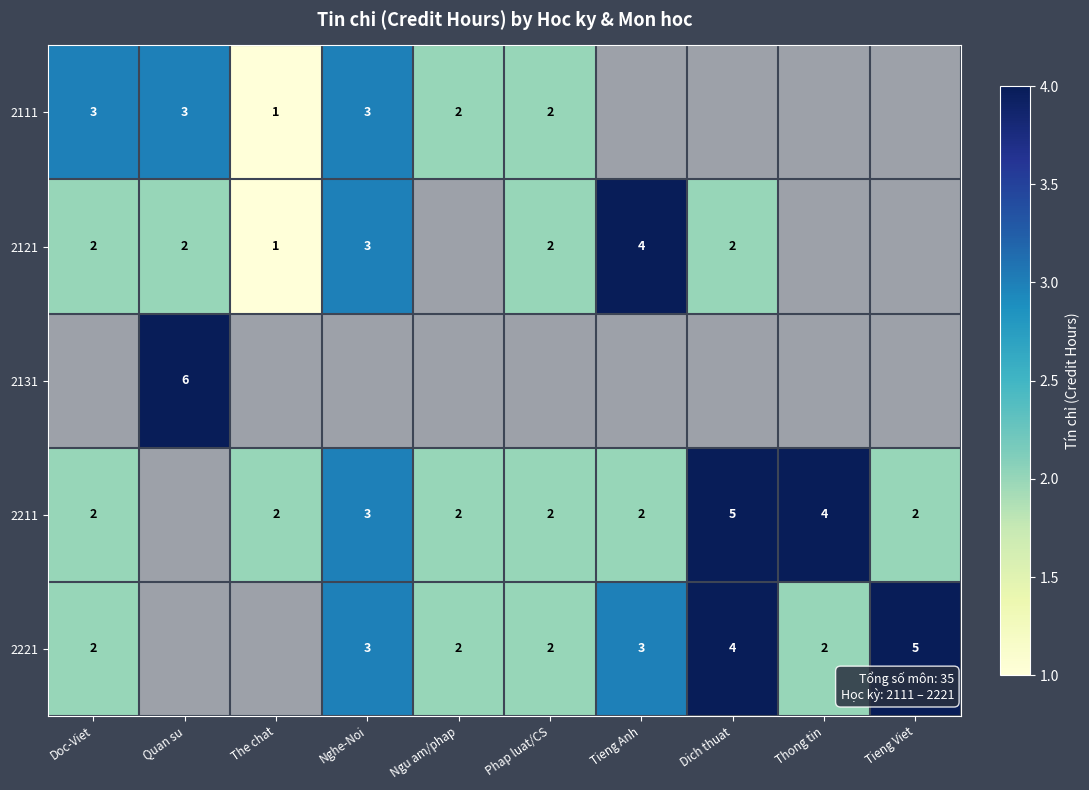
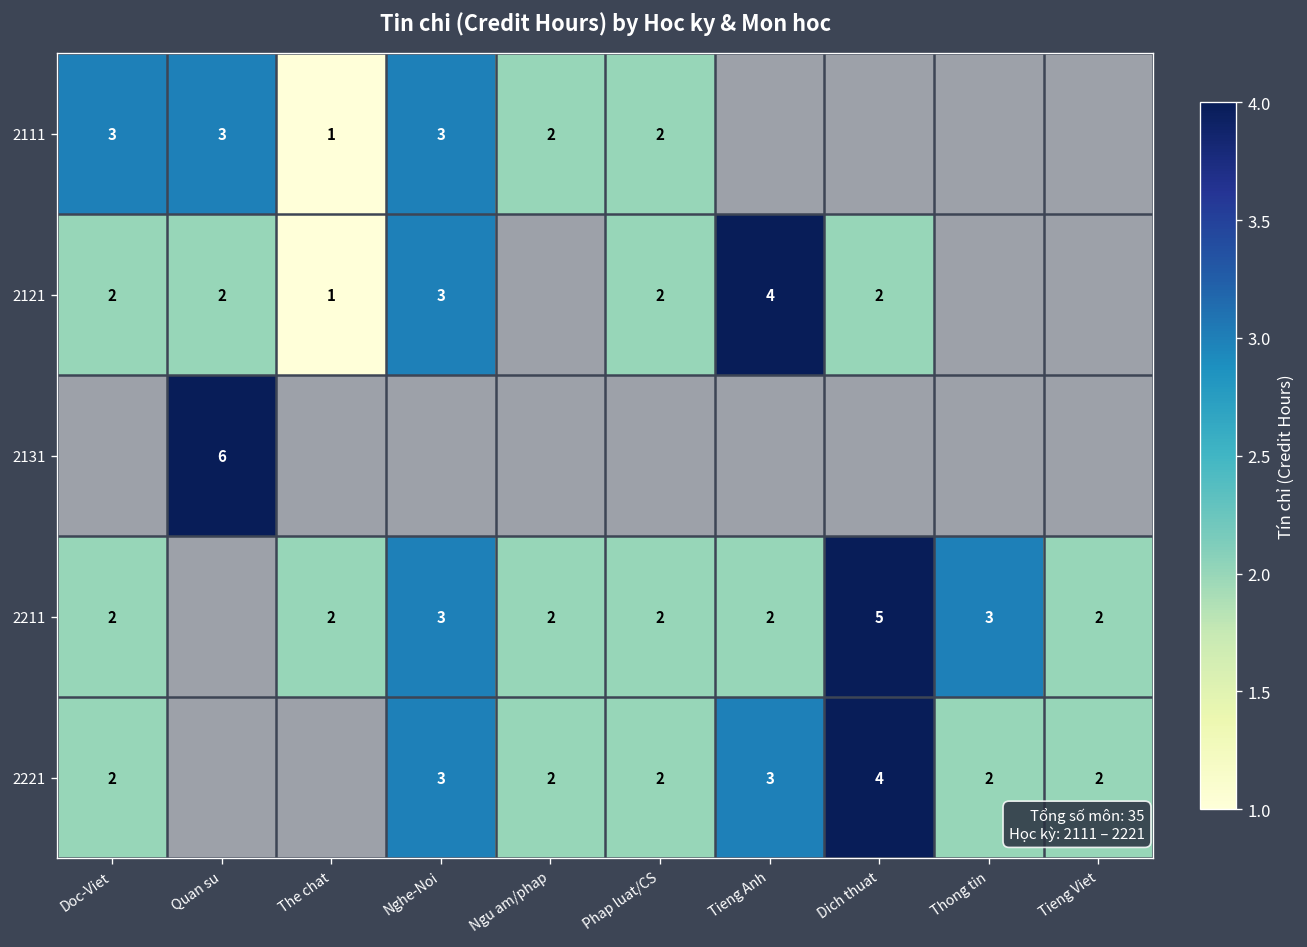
  {
    "2111": {
      "Doc-Viet": 3,
      "Quan su": 3,
      "The chat": 1,
      "Nghe-Noi": 3,
      "Ngu am/phap": 2,
      "Phap luat/CS": 2
    },
    "2121": {
      "Doc-Viet": 2,
      "Quan su": 2,
      "The chat": 1,
      "Nghe-Noi": 3,
      "Phap luat/CS": 2,
      "Tieng Anh": 4,
      "Dich thuat": 2
    },
    "2131": {
      "Quan su": 6
    },
    "2211": {
      "Doc-Viet": 2,
      "The chat": 2,
      "Nghe-Noi": 3,
      "Ngu am/phap": 2,
      "Phap luat/CS": 2,
      "Tieng Anh": 2,
      "Dich thuat": 5,
-     "Thong tin": 4,
+     "Thong tin": 3,
      "Tieng Viet": 2
    },
    "2221": {
      "Doc-Viet": 2,
      "Nghe-Noi": 3,
      "Ngu am/phap": 2,
      "Phap luat/CS": 2,
      "Tieng Anh": 3,
      "Dich thuat": 4,
      "Thong tin": 2,
-     "Tieng Viet": 5
+     "Tieng Viet": 2
    }
  }
